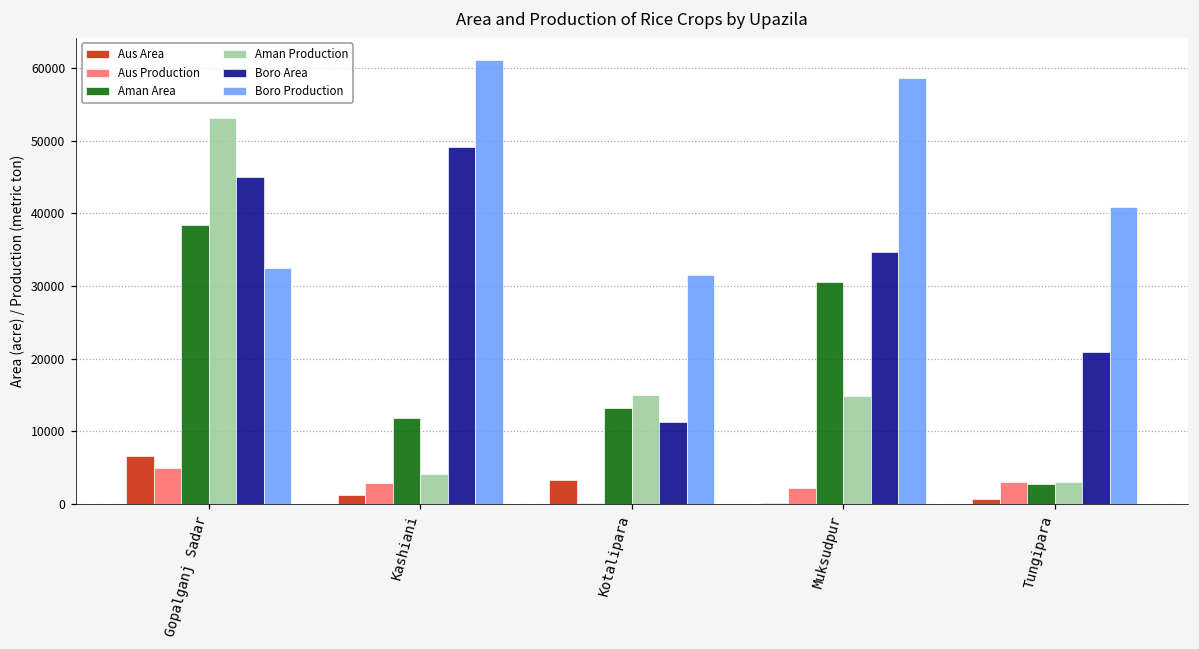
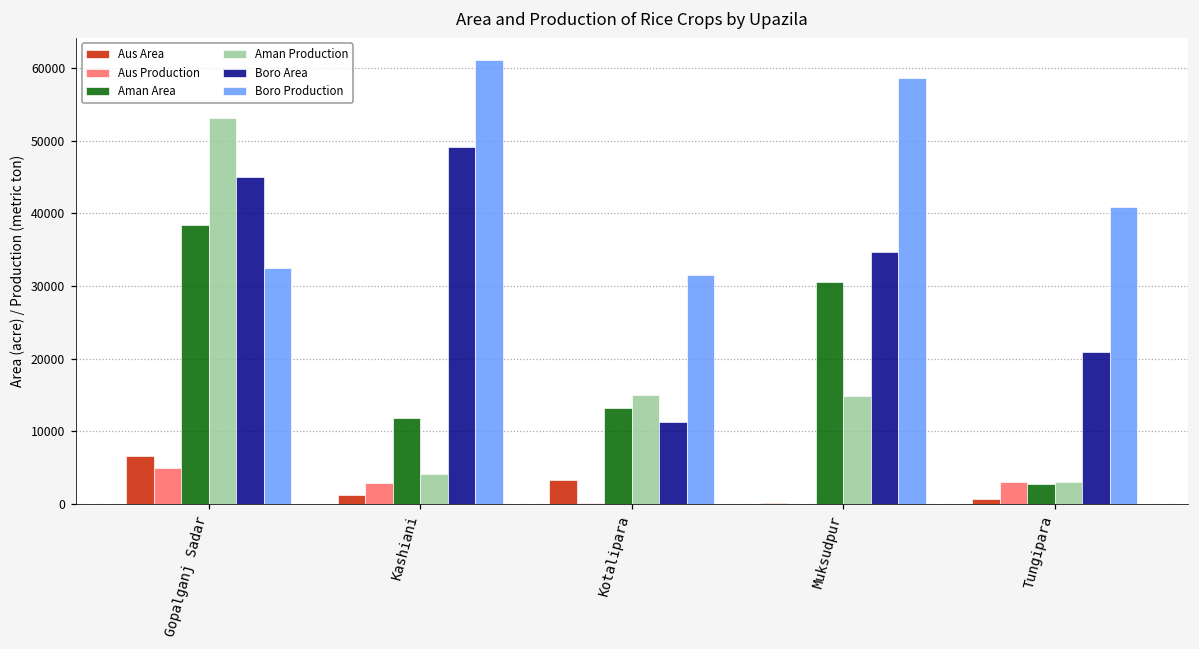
  {
    "Aus Area": {
      "Gopalganj Sadar": 7000,
      "Kashiani": 1000,
      "Kotalipara": 3000,
      "Tungipara": 1000
    },
    "Aus Production": {
      "Gopalganj Sadar": 5000,
      "Kashiani": 3000,
-     "Muksudpur": 2000,
+     "Muksudpur": 0,
      "Tungipara": 3000
    },
    "Aman Area": {
      "Gopalganj Sadar": 38000,
      "Kashiani": 12000,
      "Kotalipara": 13000,
      "Muksudpur": 31000,
      "Tungipara": 3000
    },
    "Aman Production": {
      "Gopalganj Sadar": 53000,
      "Kashiani": 4000,
      "Kotalipara": 15000,
      "Muksudpur": 15000,
      "Tungipara": 3000
    },
    "Boro Area": {
      "Gopalganj Sadar": 45000,
      "Kashiani": 49000,
      "Kotalipara": 11000,
      "Muksudpur": 35000,
      "Tungipara": 21000
    },
    "Boro Production": {
      "Gopalganj Sadar": 32000,
      "Kashiani": 61000,
      "Kotalipara": 32000,
      "Muksudpur": 59000,
      "Tungipara": 41000
    }
  }
